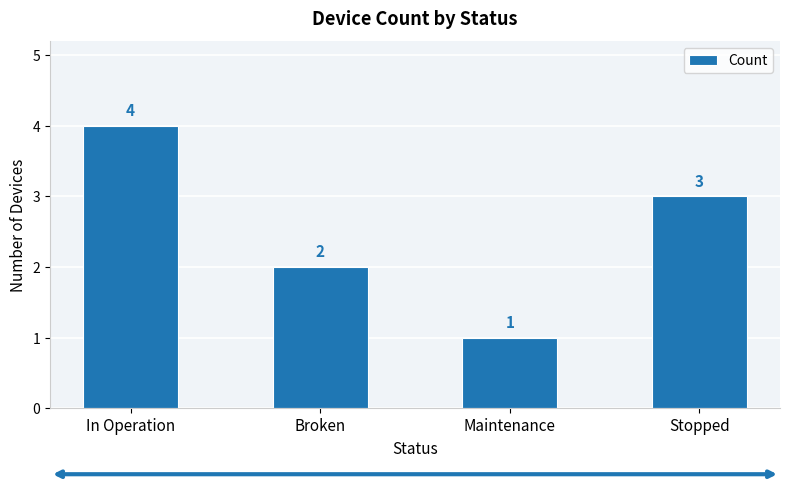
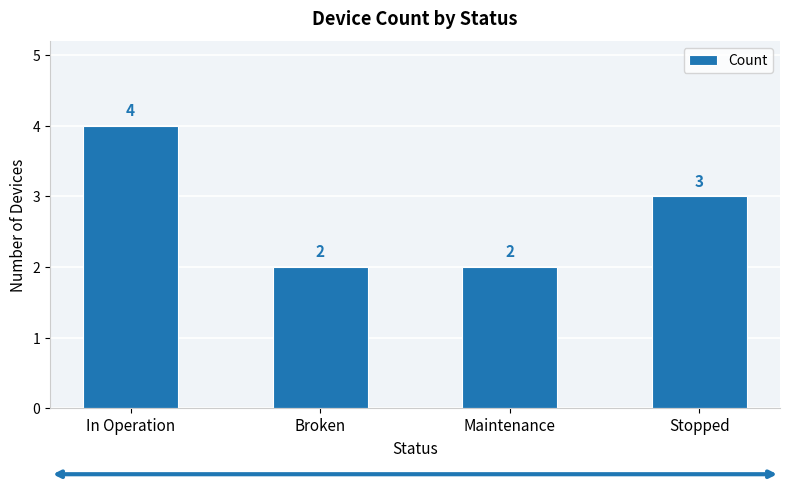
  {
    "In Operation": 4,
    "Broken": 2,
-   "Maintenance": 1,
+   "Maintenance": 2,
    "Stopped": 3
  }
